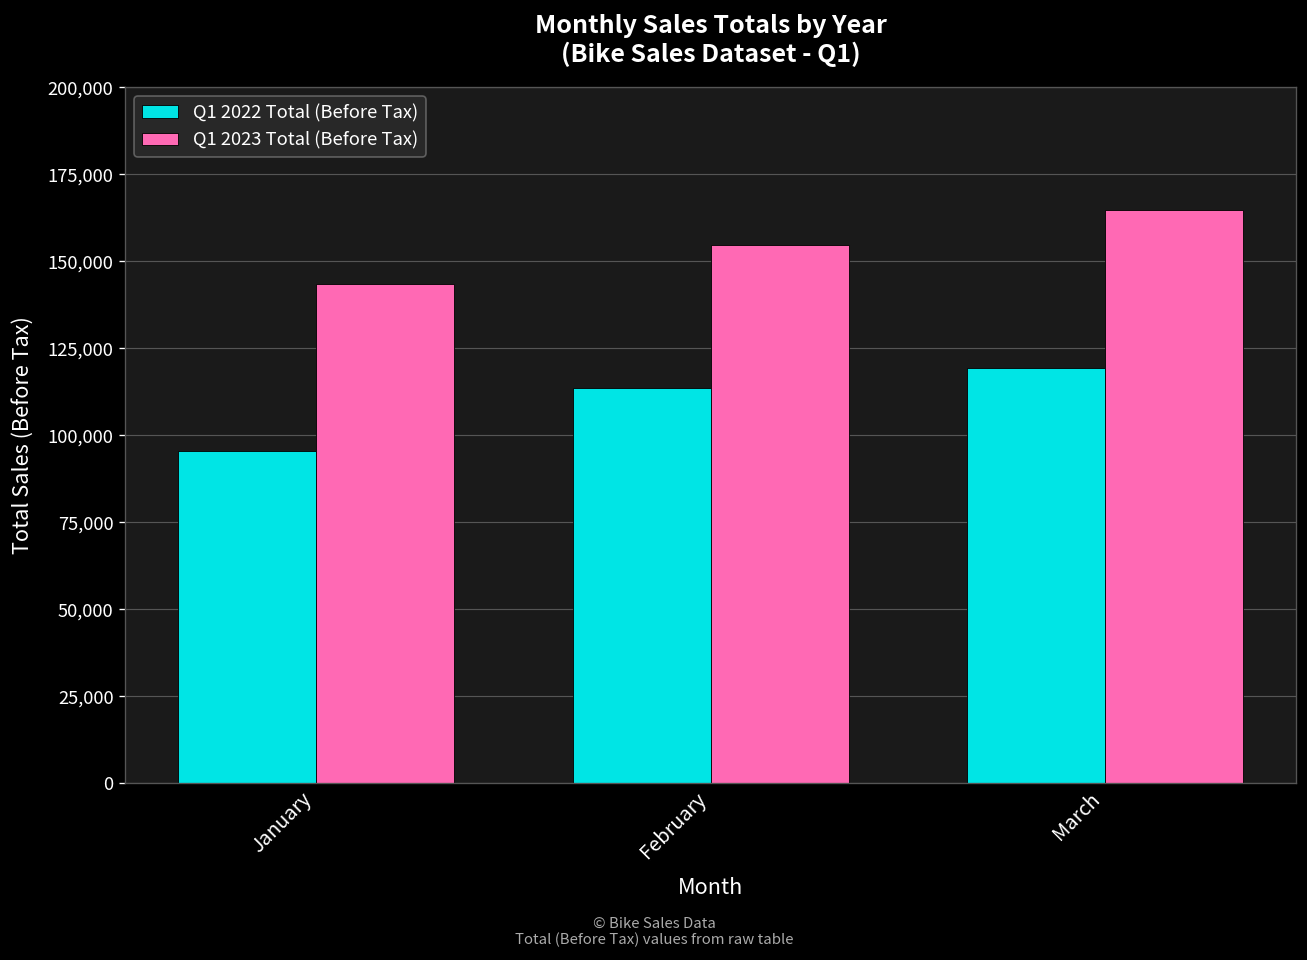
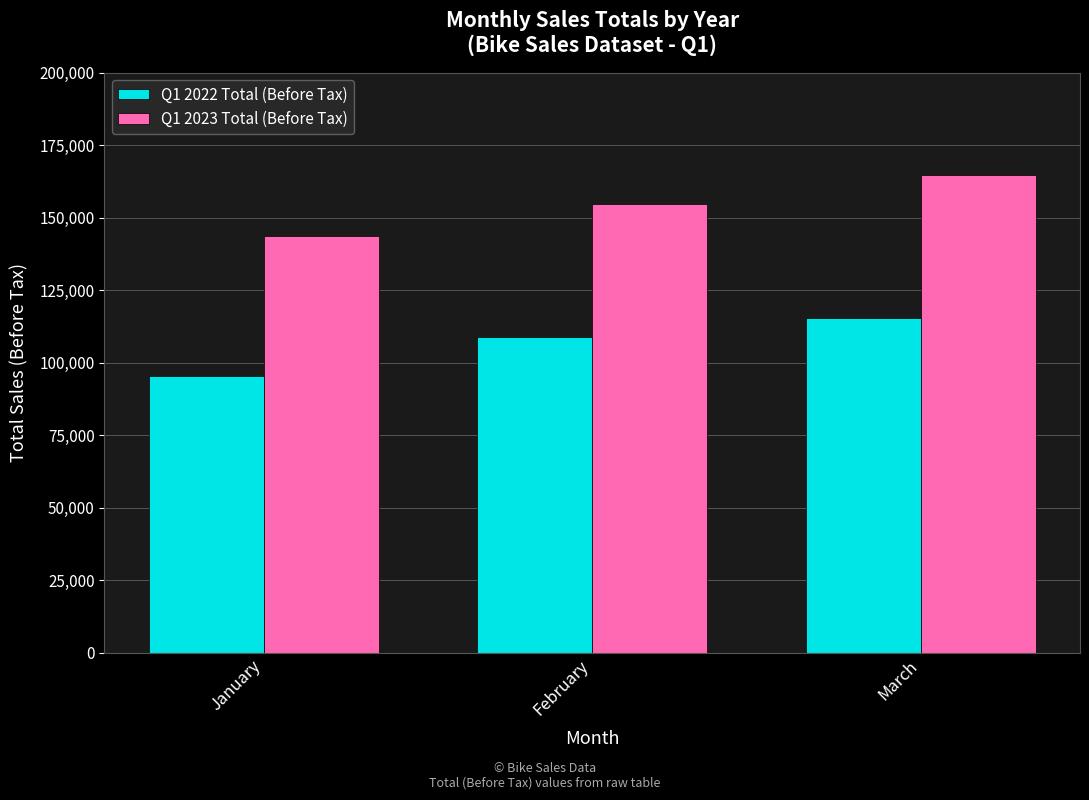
  {
    "Q1 2022 Total (Before Tax)": {
      "January": "95,000",
-     "February": "113,000",
-     "March": "119,000"
+     "February": "109,000",
+     "March": "115,000"
    },
    "Q1 2023 Total (Before Tax)": {
      "January": "144,000",
      "February": "155,000",
      "March": "165,000"
    }
  }
